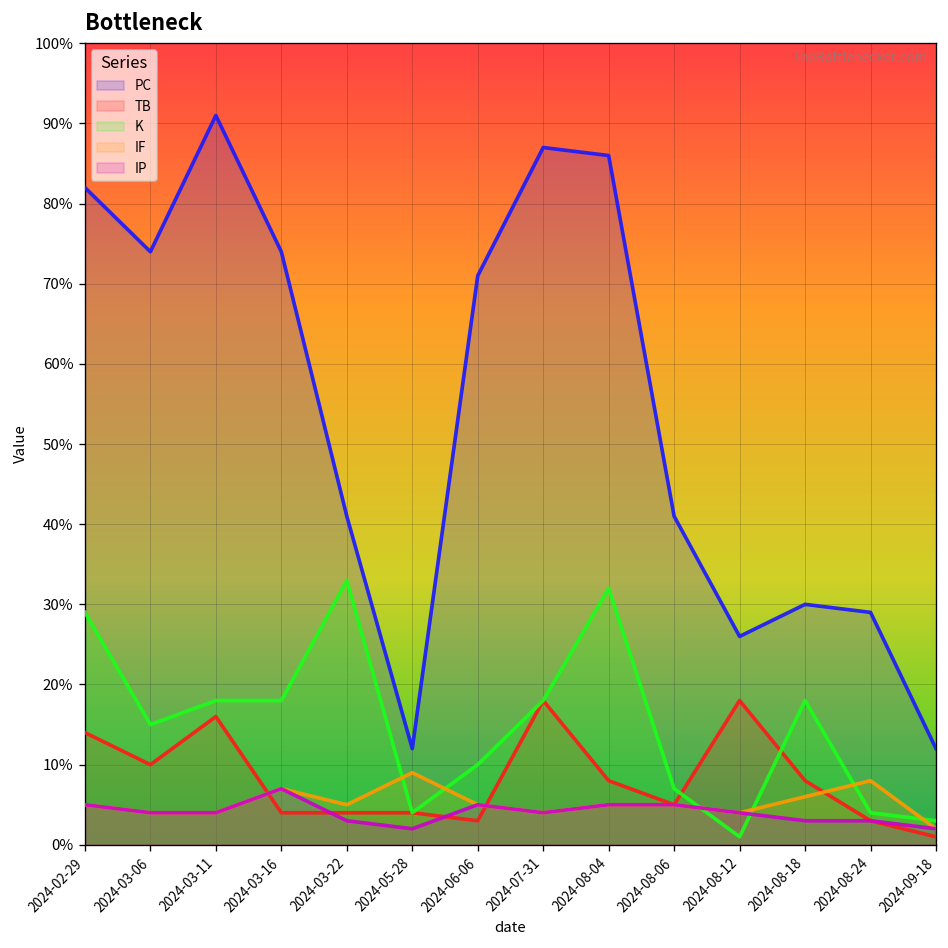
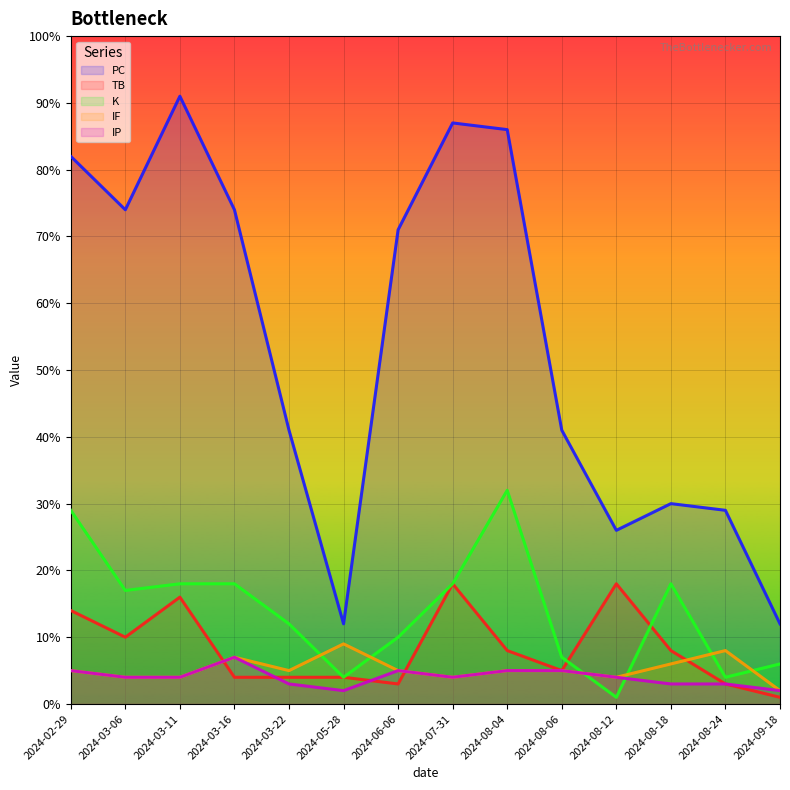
  {
    "K": {
      "2024-02-29": "29%",
-     "2024-03-06": "15%",
+     "2024-03-06": "17%",
      "2024-03-11": "18%",
      "2024-03-16": "18%",
-     "2024-03-22": "33%",
+     "2024-03-22": "12%",
      "2024-06-06": "10%",
      "2024-08-04": "32%",
      "2024-08-06": "7%",
      "2024-08-12": "1%",
      "2024-08-18": "18%",
      "2024-08-24": "4%",
-     "2024-09-18": "3%"
+     "2024-09-18": "6%"
    }
  }
